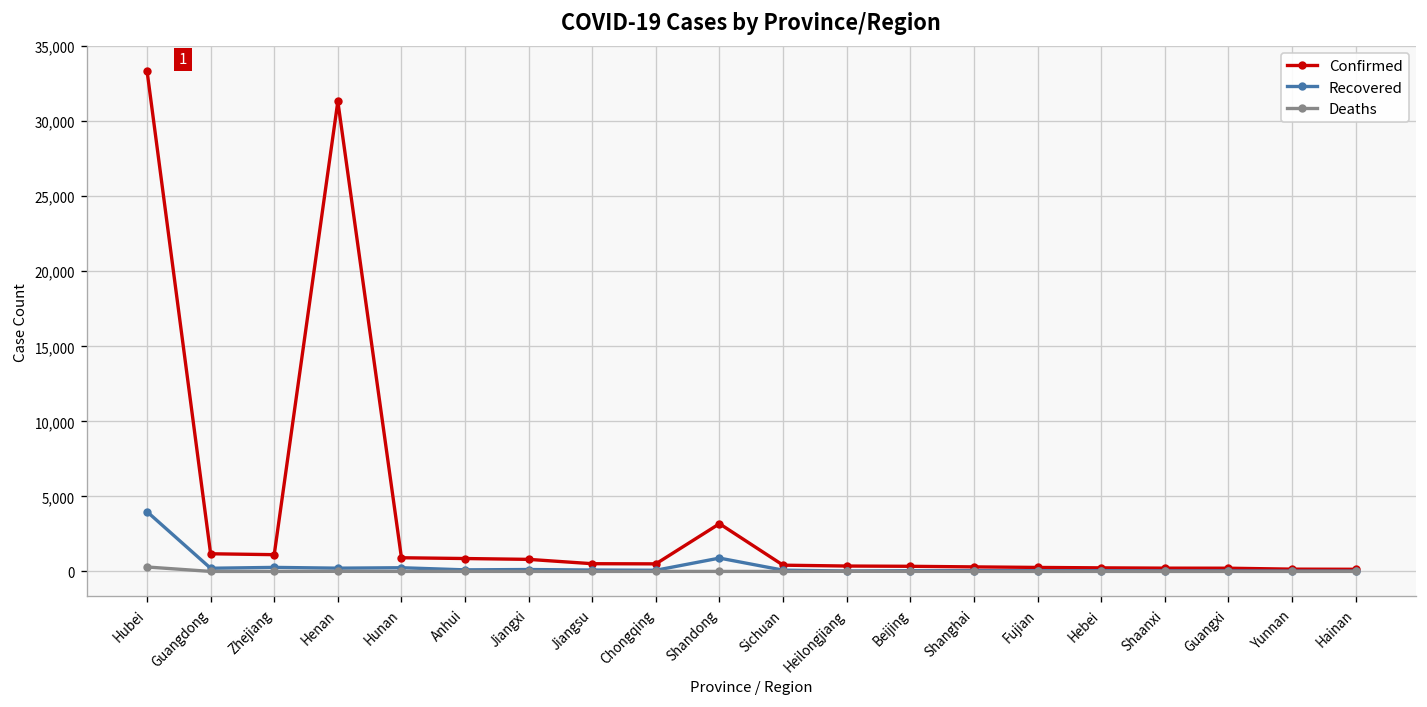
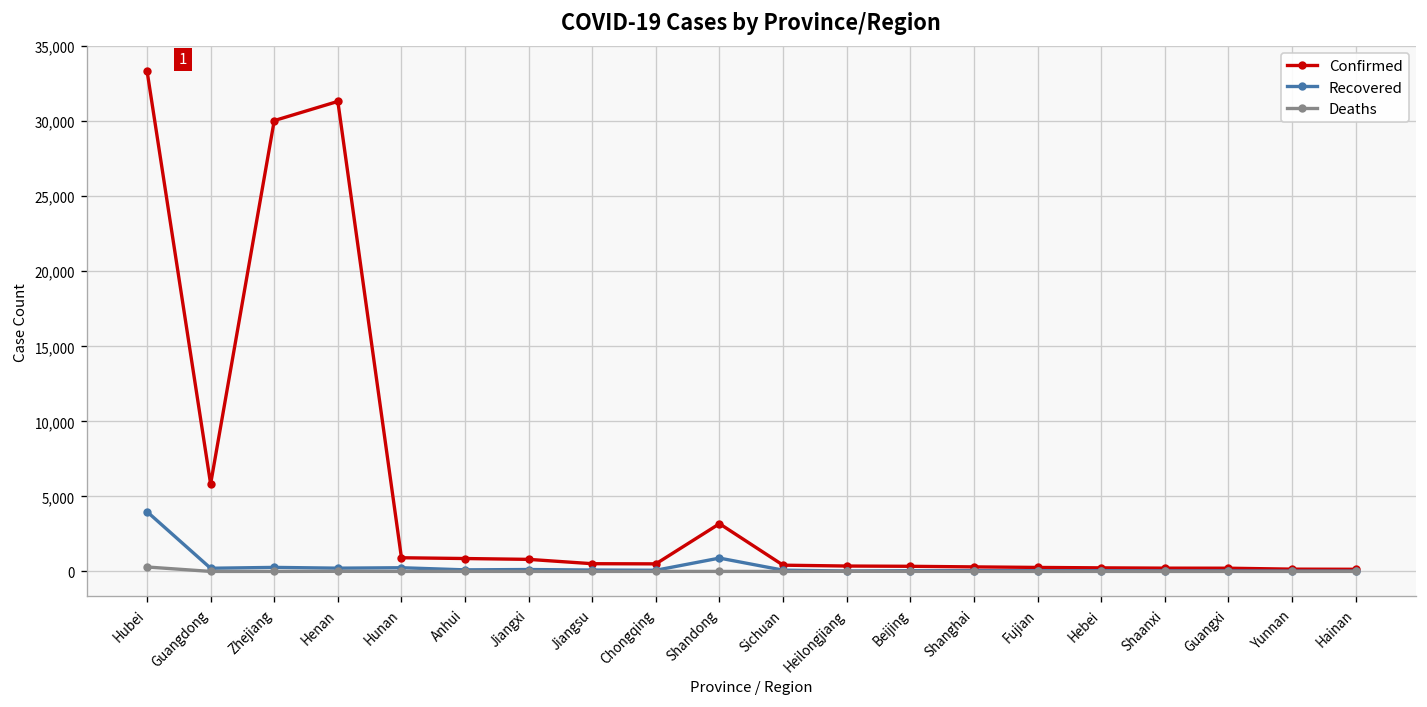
  {
    "Confirmed": {
      "Hubei": "33,400",
-     "Guangdong": "1,200",
-     "Zhejiang": "1,100",
+     "Guangdong": "5,800",
+     "Zhejiang": "30,000",
      "Henan": "31,300",
      "Hunan": "900",
      "Anhui": "900",
      "Jiangxi": "800",
      "Jiangsu": "500",
      "Chongqing": "500",
      "Shandong": "3,200",
      "Sichuan": "400",
      "Heilongjiang": "400",
      "Beijing": "300",
      "Shanghai": "300",
      "Fujian": "300"
    },
    "Recovered": {
      "Hubei": "4,000",
      "Guangdong": "200",
      "Zhejiang": "300",
      "Henan": "200",
      "Hunan": "200",
      "Shandong": "900"
    },
    "Deaths": {
      "Hubei": "300",
      "Guangdong": "0",
      "Zhejiang": "0",
      "Henan": "0",
      "Hunan": "0",
      "Shandong": "0"
    }
  }
